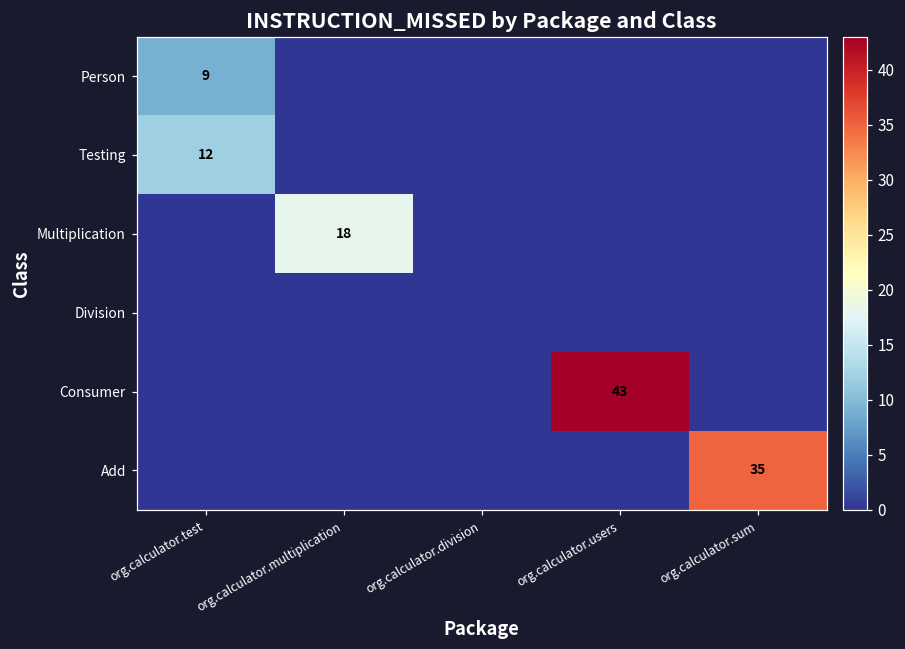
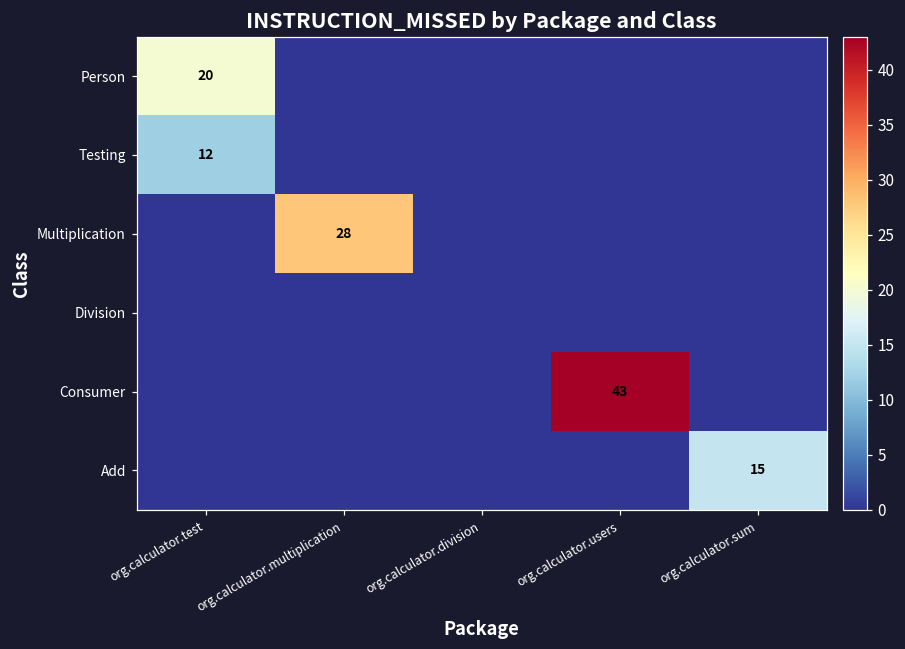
  {
    "Person": {
-     "org.calculator.test": 9
+     "org.calculator.test": 20
    },
    "Testing": {
      "org.calculator.test": 12
    },
    "Multiplication": {
-     "org.calculator.multiplication": 18
+     "org.calculator.multiplication": 28
    },
    "Consumer": {
      "org.calculator.users": 43
    },
    "Add": {
-     "org.calculator.sum": 35
+     "org.calculator.sum": 15
    }
  }
